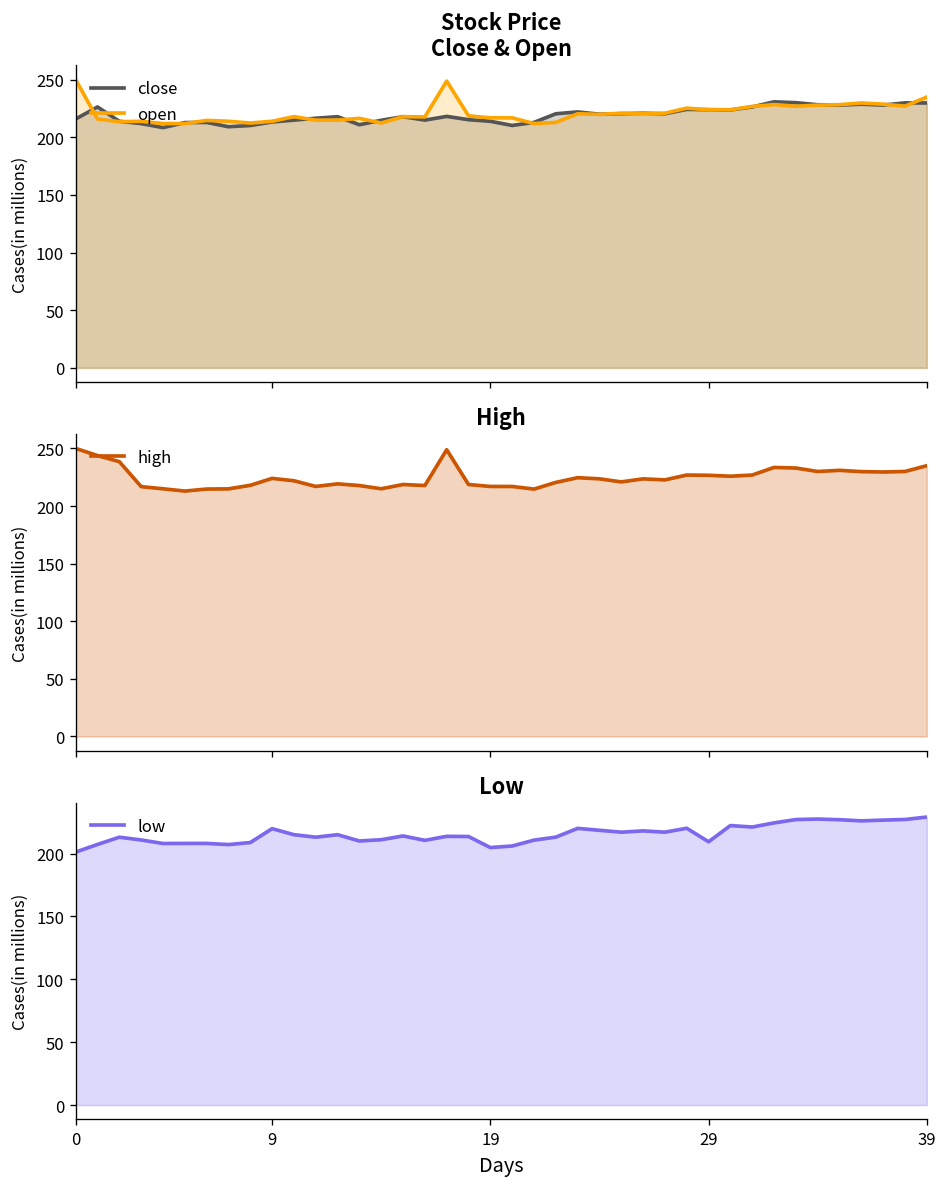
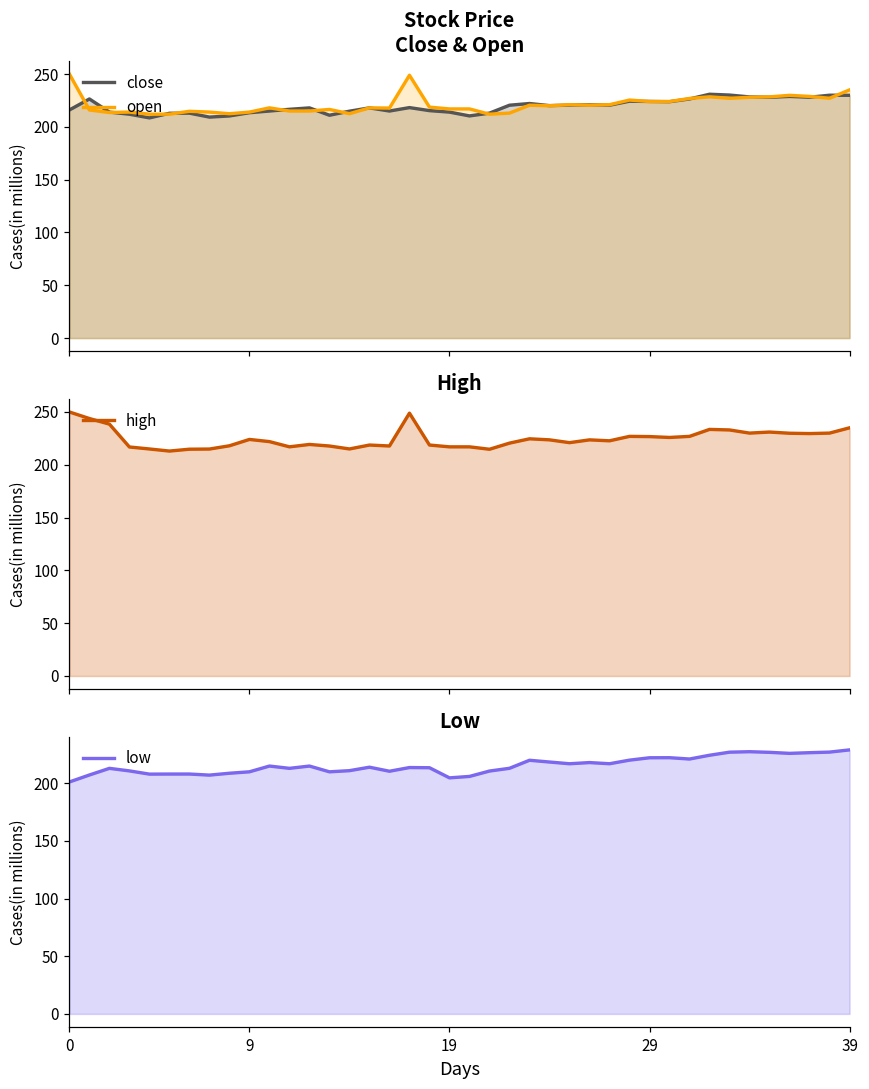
  {
    "Low": {
      "0": 201,
-     "9": 220,
+     "9": 210,
      "19": 205,
-     "29": 209,
+     "29": 222,
      "39": 229
    }
  }
